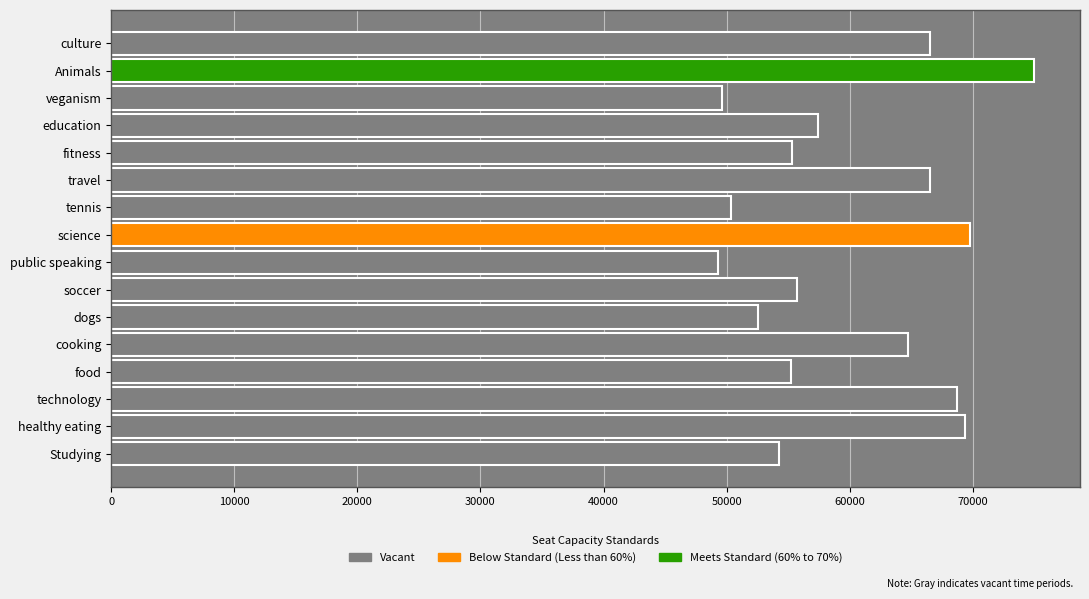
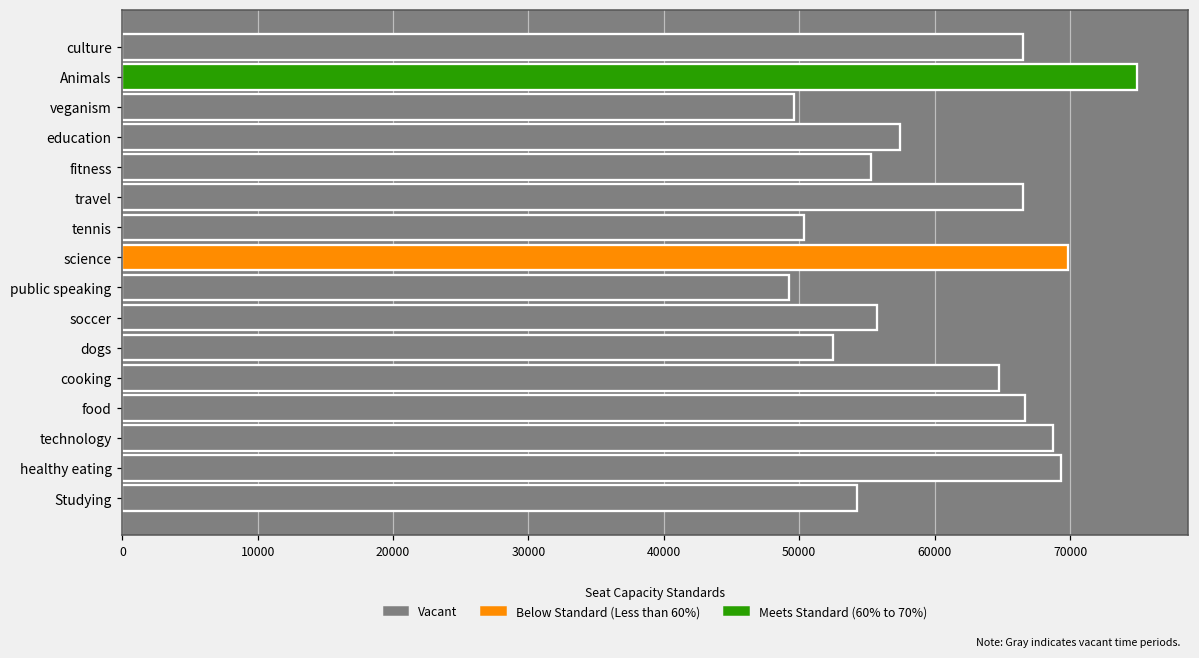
  {
    "culture": 66500,
    "Animals": 75000,
    "veganism": 49600,
    "education": 57400,
    "fitness": 55300,
    "travel": 66500,
    "tennis": 50300,
    "science": 69800,
    "public speaking": 49300,
    "soccer": 55700,
    "dogs": 52500,
    "cooking": 64800,
-   "food": 55300,
+   "food": 66700,
    "technology": 68700,
    "healthy eating": 69300,
    "Studying": 54300
  }
